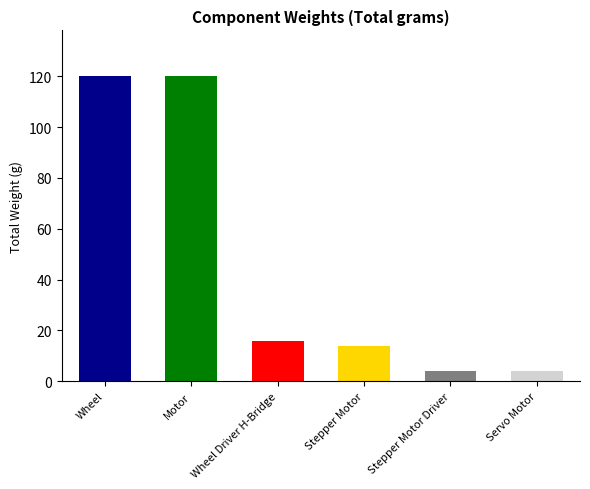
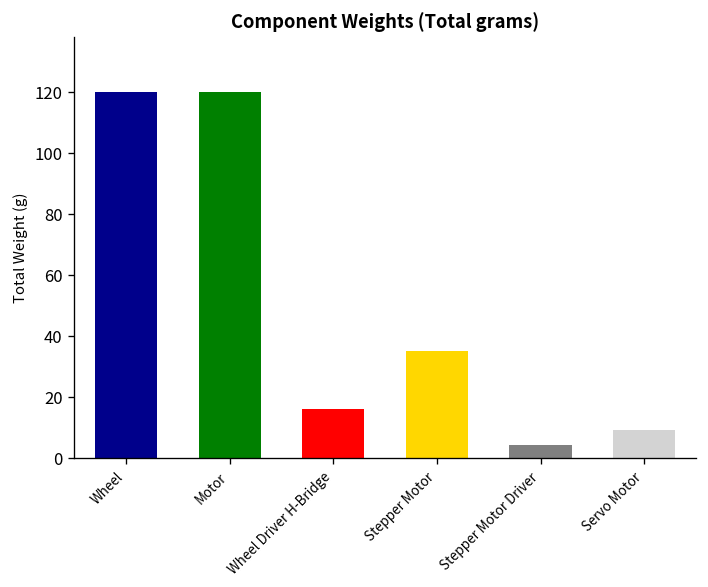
  {
    "Wheel": 120,
    "Motor": 120,
    "Wheel Driver H-Bridge": 16,
-   "Stepper Motor": 14,
+   "Stepper Motor": 35,
    "Stepper Motor Driver": 4,
-   "Servo Motor": 4
+   "Servo Motor": 9
  }
